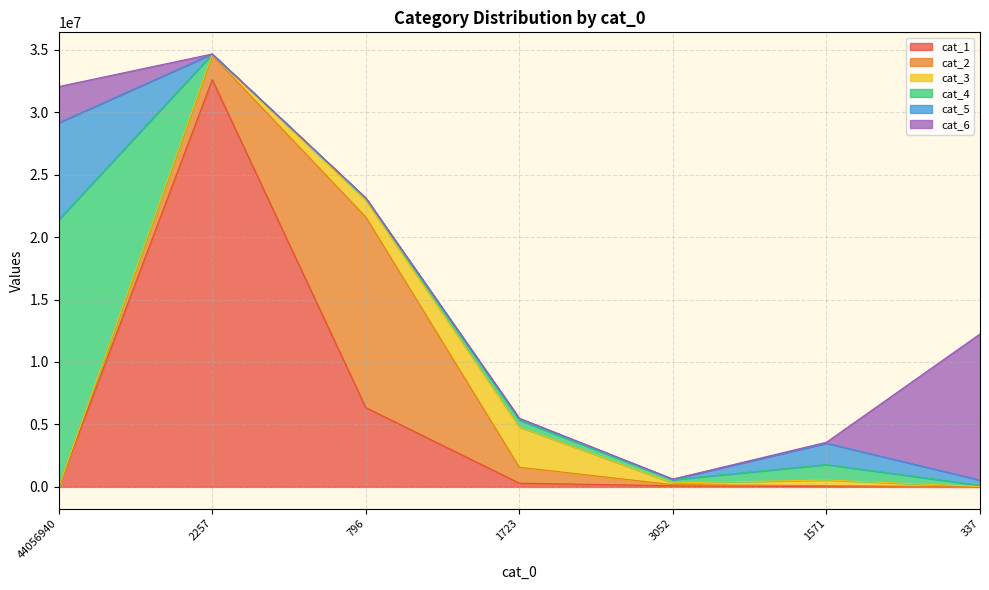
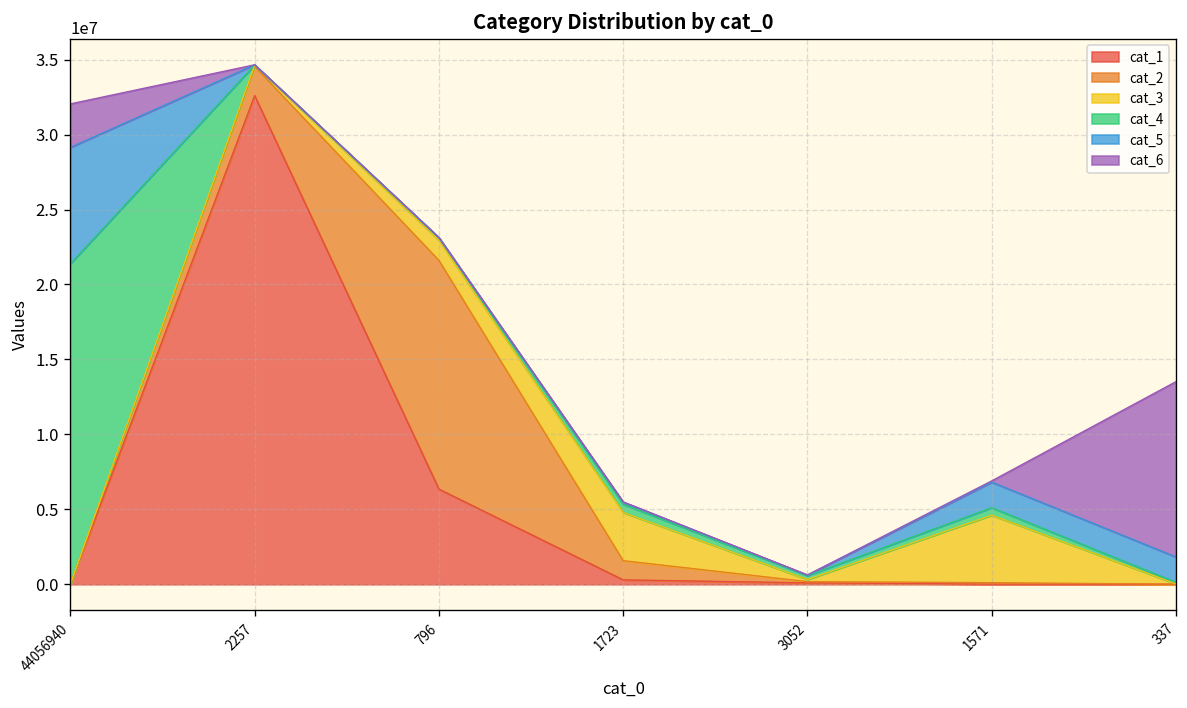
  {
    "cat_3": {
      "1723": 3200000,
-     "1571": 400000
+     "1571": 4500000
    },
    "cat_4": {
      "44056940": 21400000,
-     "1571": 1200000
+     "1571": 500000
    },
    "cat_5": {
      "44056940": 7800000,
-     "337": 400000
+     "337": 1700000
    },
    "cat_6": {
      "44056940": 2900000,
      "337": 11700000
    }
  }
